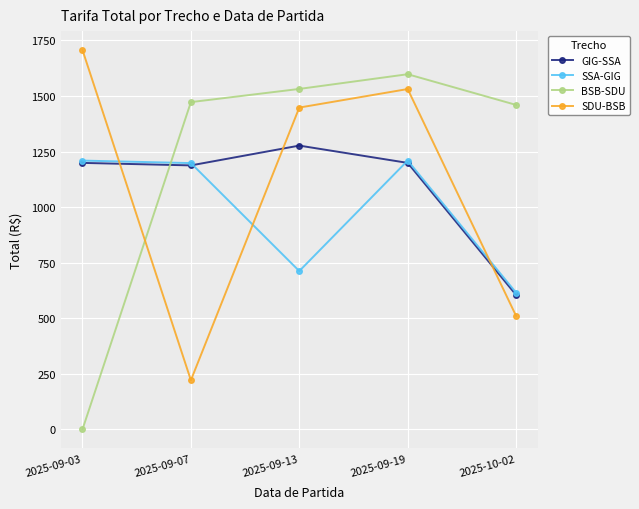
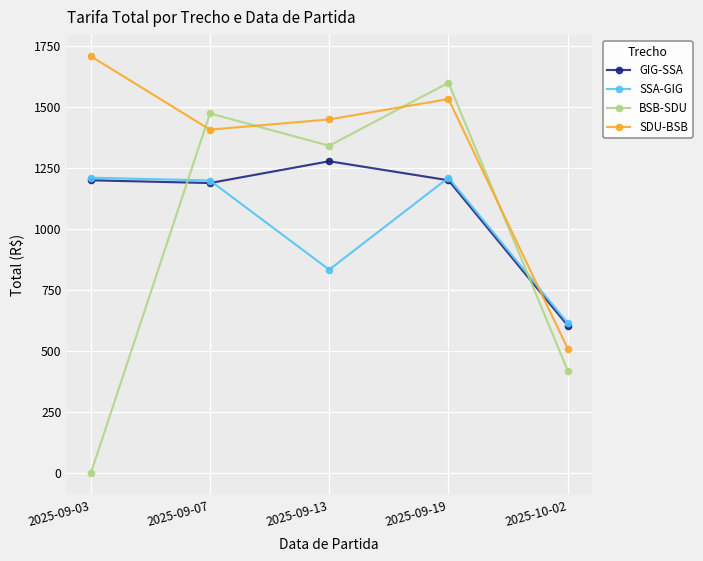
  {
    "GIG-SSA": {
      "2025-09-13": 1280
    },
    "SSA-GIG": {
-     "2025-09-13": 710
+     "2025-09-13": 830
    },
    "BSB-SDU": {
      "2025-09-03": 0,
      "2025-09-07": 1470,
-     "2025-09-13": 1530,
+     "2025-09-13": 1340,
      "2025-09-19": 1600,
-     "2025-10-02": 1460
+     "2025-10-02": 420
    },
    "SDU-BSB": {
      "2025-09-03": 1710,
-     "2025-09-07": 220,
+     "2025-09-07": 1410,
      "2025-09-13": 1450,
      "2025-09-19": 1530,
      "2025-10-02": 510
    }
  }
